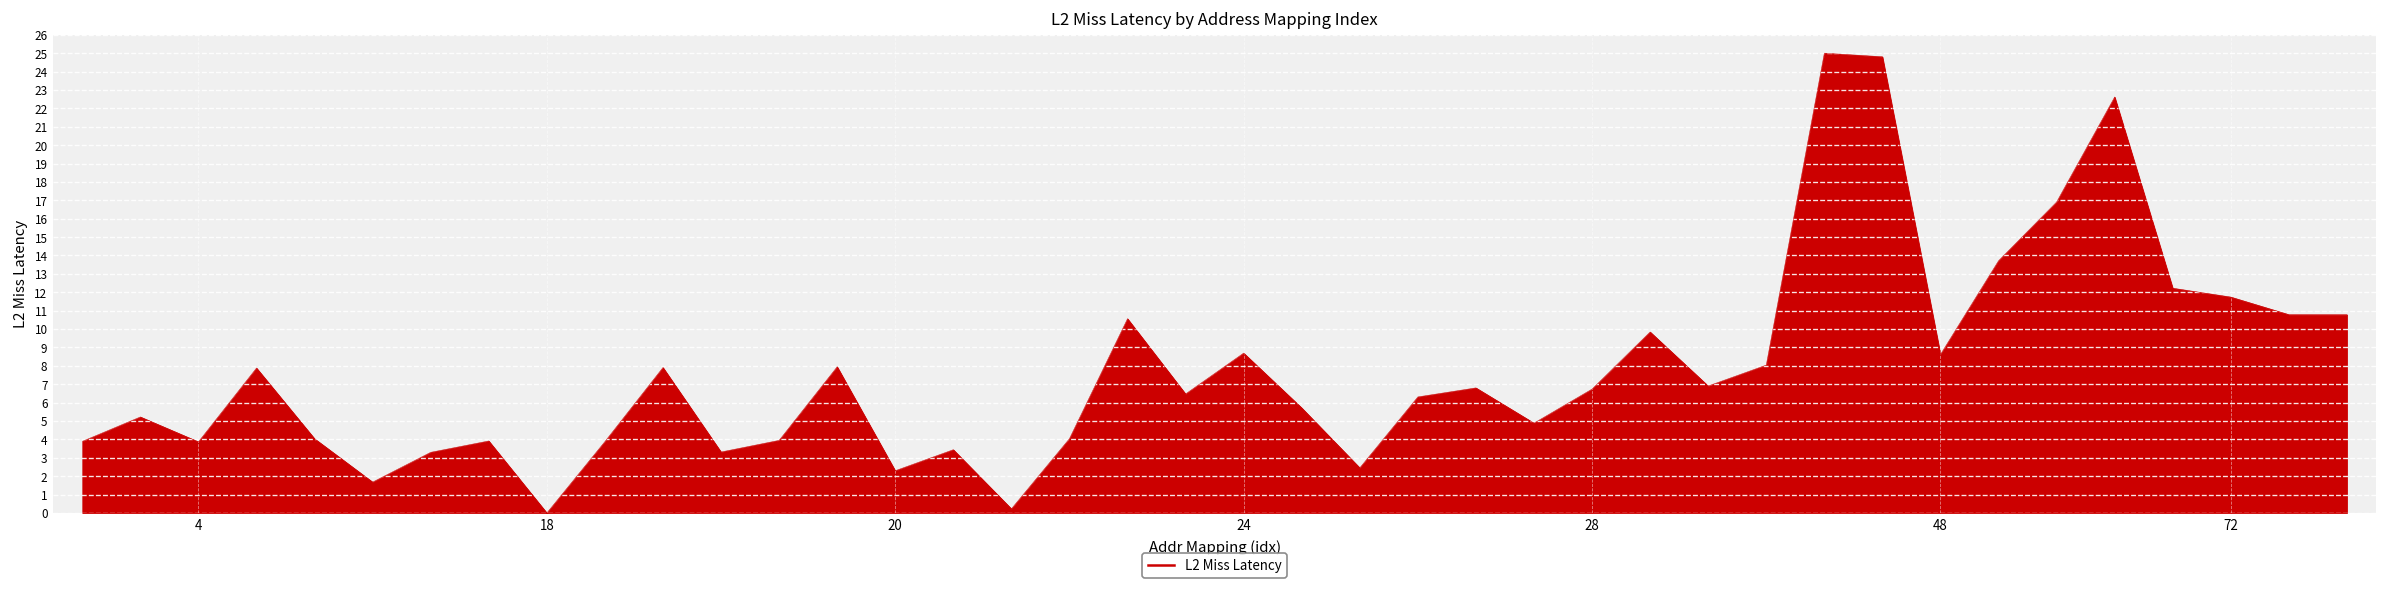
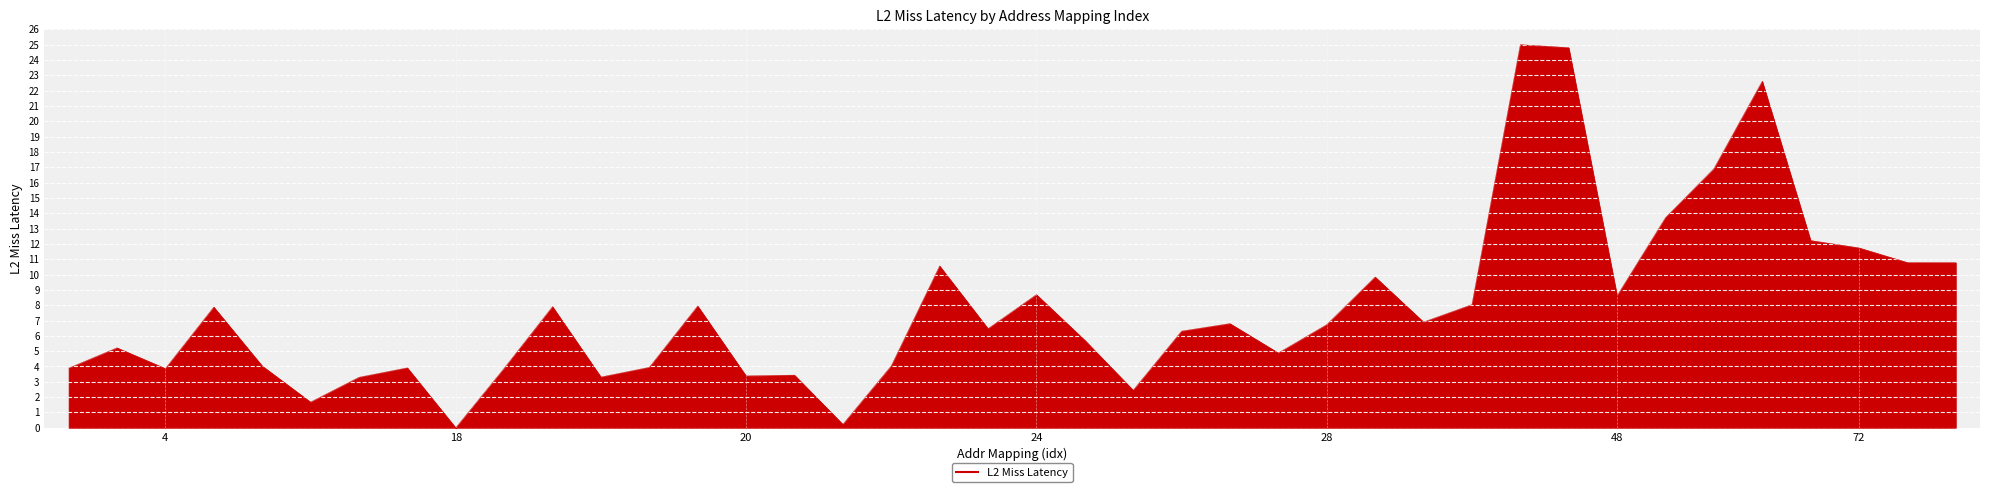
  {
-   "20": 2.3,
+   "20": 3.4,
    "48": 8.6,
    "72": 11.7
  }
